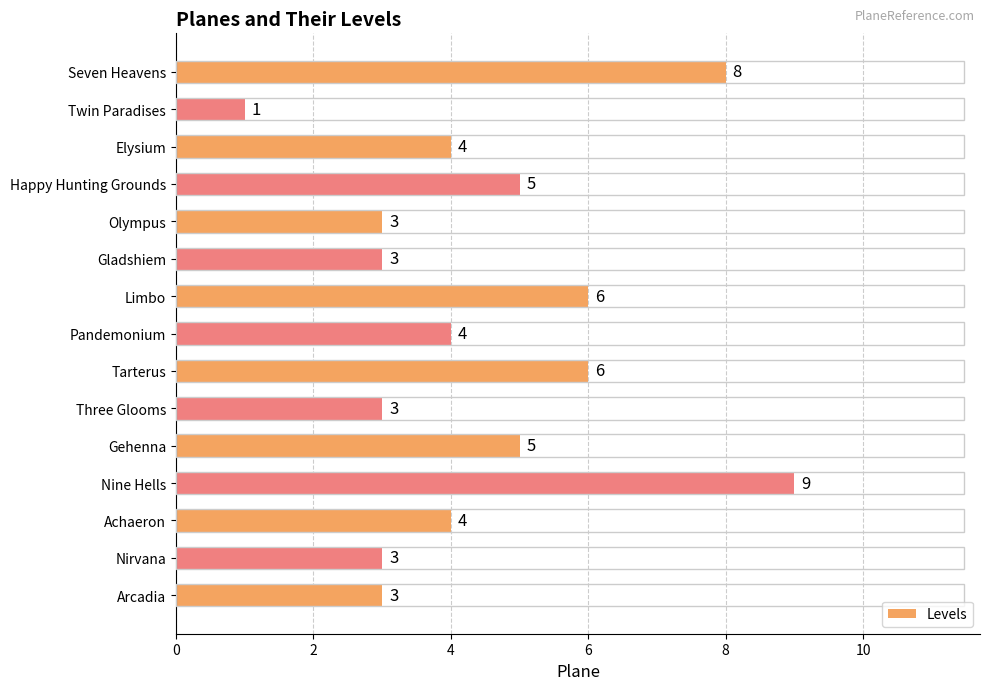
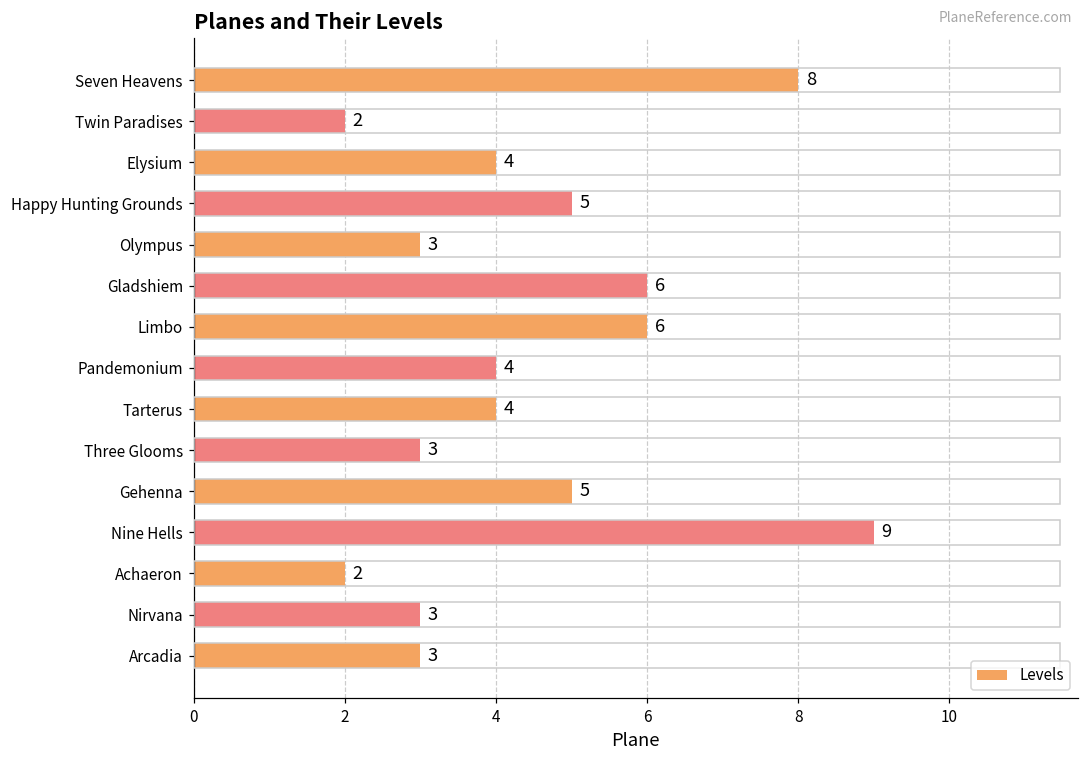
  {
    "Seven Heavens": 8,
-   "Twin Paradises": 1,
+   "Twin Paradises": 2,
    "Elysium": 4,
    "Happy Hunting Grounds": 5,
    "Olympus": 3,
-   "Gladshiem": 3,
+   "Gladshiem": 6,
    "Limbo": 6,
    "Pandemonium": 4,
-   "Tarterus": 6,
+   "Tarterus": 4,
    "Three Glooms": 3,
    "Gehenna": 5,
    "Nine Hells": 9,
-   "Achaeron": 4,
+   "Achaeron": 2,
    "Nirvana": 3,
    "Arcadia": 3
  }
